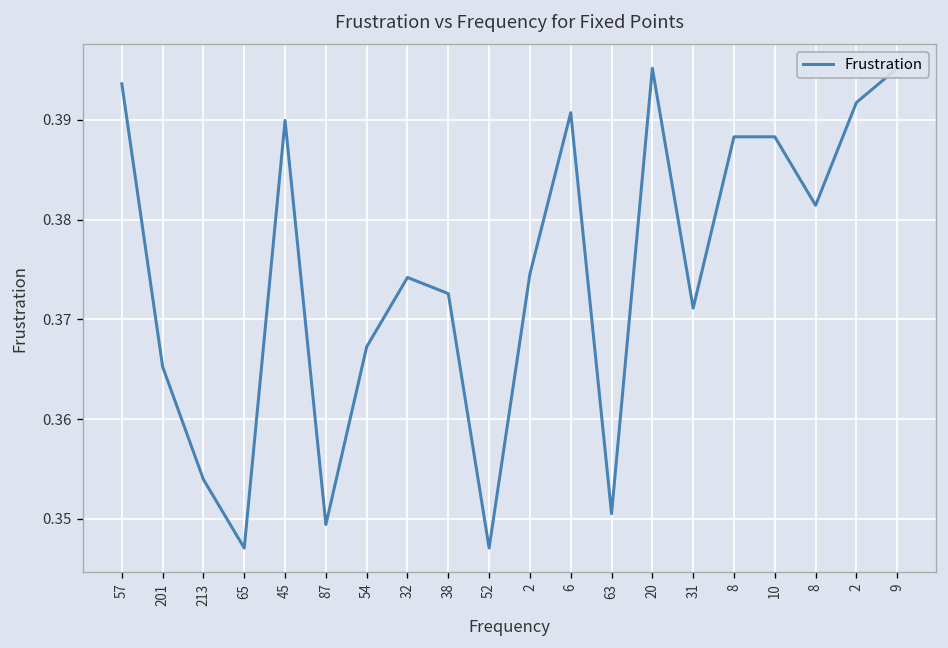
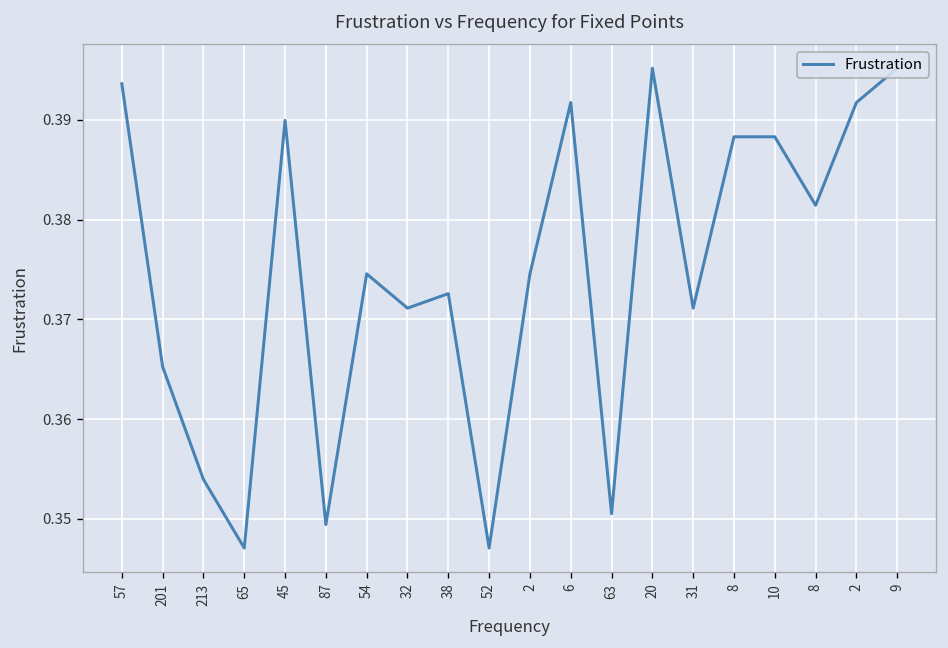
  {
    "57": 0.394,
    "201": 0.365,
    "213": 0.354,
    "65": 0.347,
    "45": 0.390,
    "87": 0.349,
-   "54": 0.367,
-   "32": 0.374,
+   "54": 0.375,
+   "32": 0.371,
    "38": 0.373,
    "52": 0.347,
-   "6": 0.391,
+   "6": 0.392,
    "63": 0.351,
    "20": 0.395,
    "31": 0.371,
    "10": 0.388
  }
